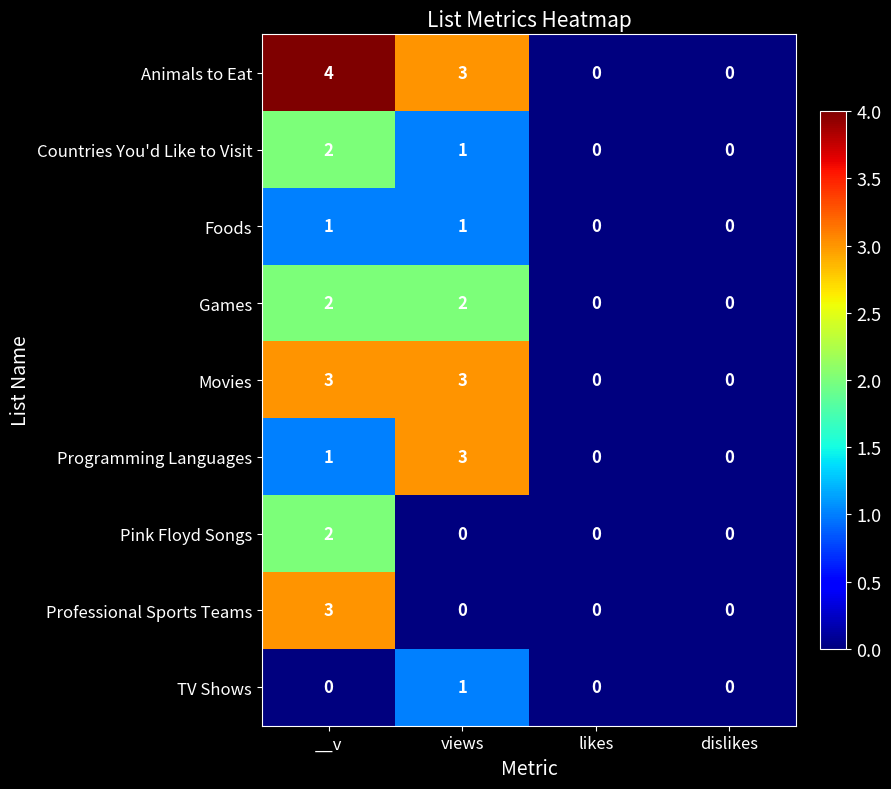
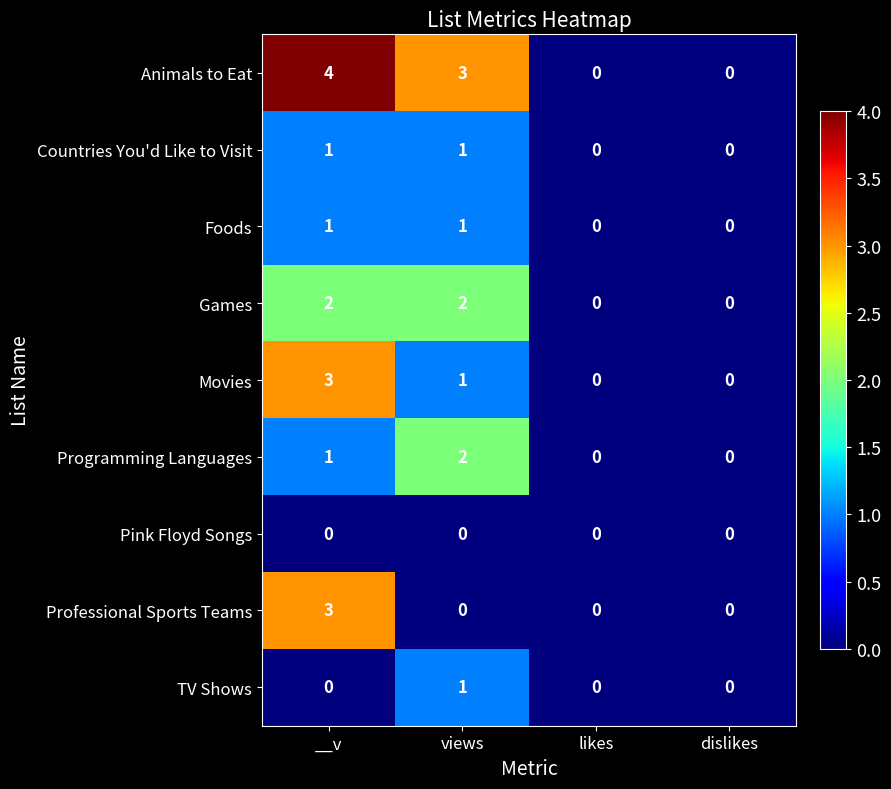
  {
    "Animals to Eat": {
      "__v": 4,
      "views": 3,
      "likes": 0,
      "dislikes": 0
    },
    "Countries You'd Like to Visit": {
-     "__v": 2,
+     "__v": 1,
      "views": 1,
      "likes": 0,
      "dislikes": 0
    },
    "Foods": {
      "__v": 1,
      "views": 1,
      "likes": 0,
      "dislikes": 0
    },
    "Games": {
      "__v": 2,
      "views": 2,
      "likes": 0,
      "dislikes": 0
    },
    "Movies": {
      "__v": 3,
-     "views": 3,
+     "views": 1,
      "likes": 0,
      "dislikes": 0
    },
    "Programming Languages": {
      "__v": 1,
-     "views": 3,
+     "views": 2,
      "likes": 0,
      "dislikes": 0
    },
    "Pink Floyd Songs": {
-     "__v": 2,
+     "__v": 0,
      "views": 0,
      "likes": 0,
      "dislikes": 0
    },
    "Professional Sports Teams": {
      "__v": 3,
      "views": 0,
      "likes": 0,
      "dislikes": 0
    },
    "TV Shows": {
      "__v": 0,
      "views": 1,
      "likes": 0,
      "dislikes": 0
    }
  }
